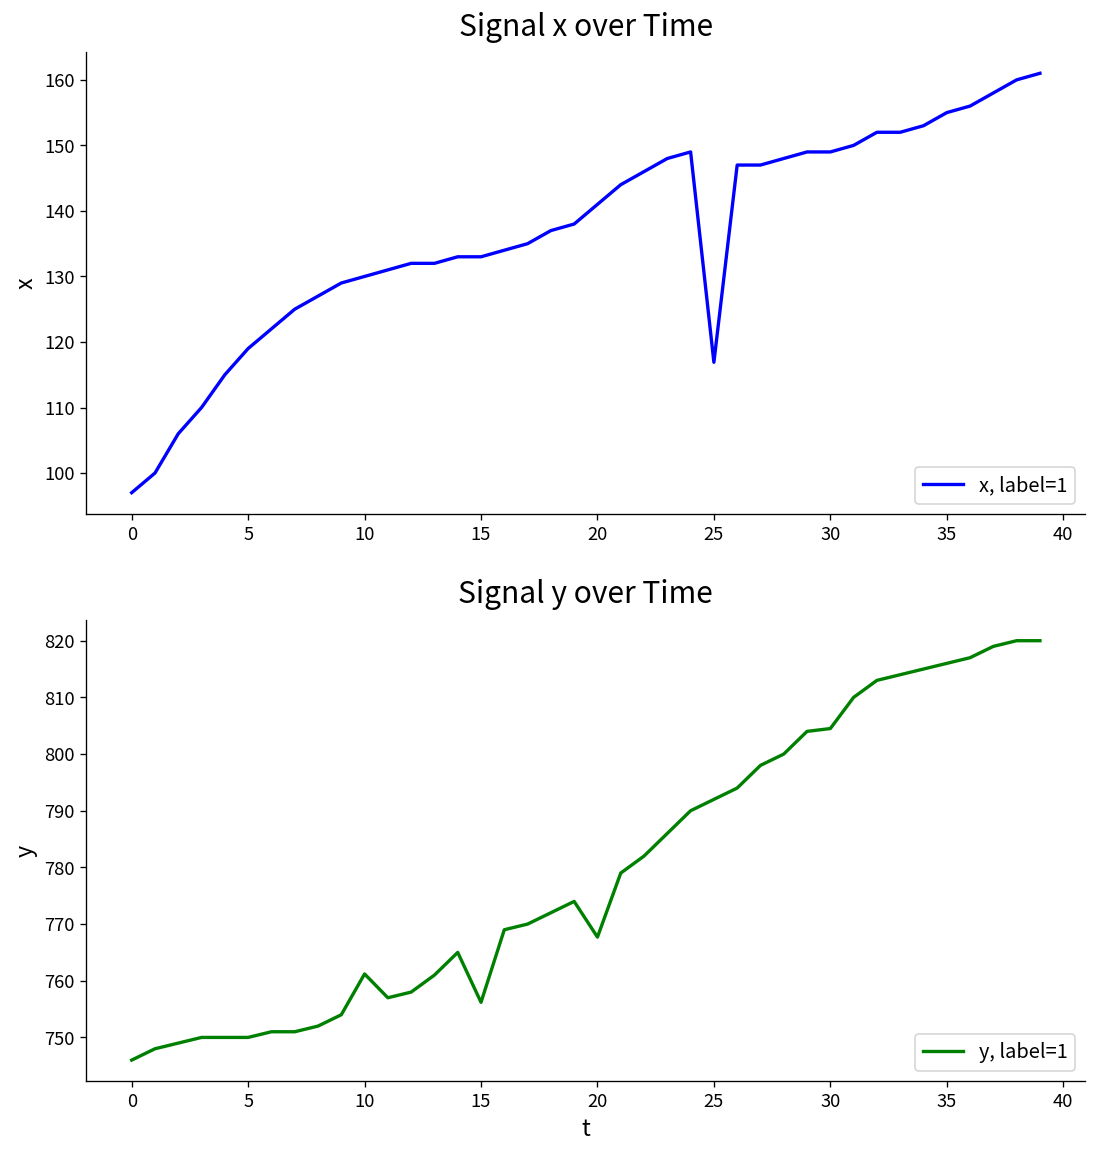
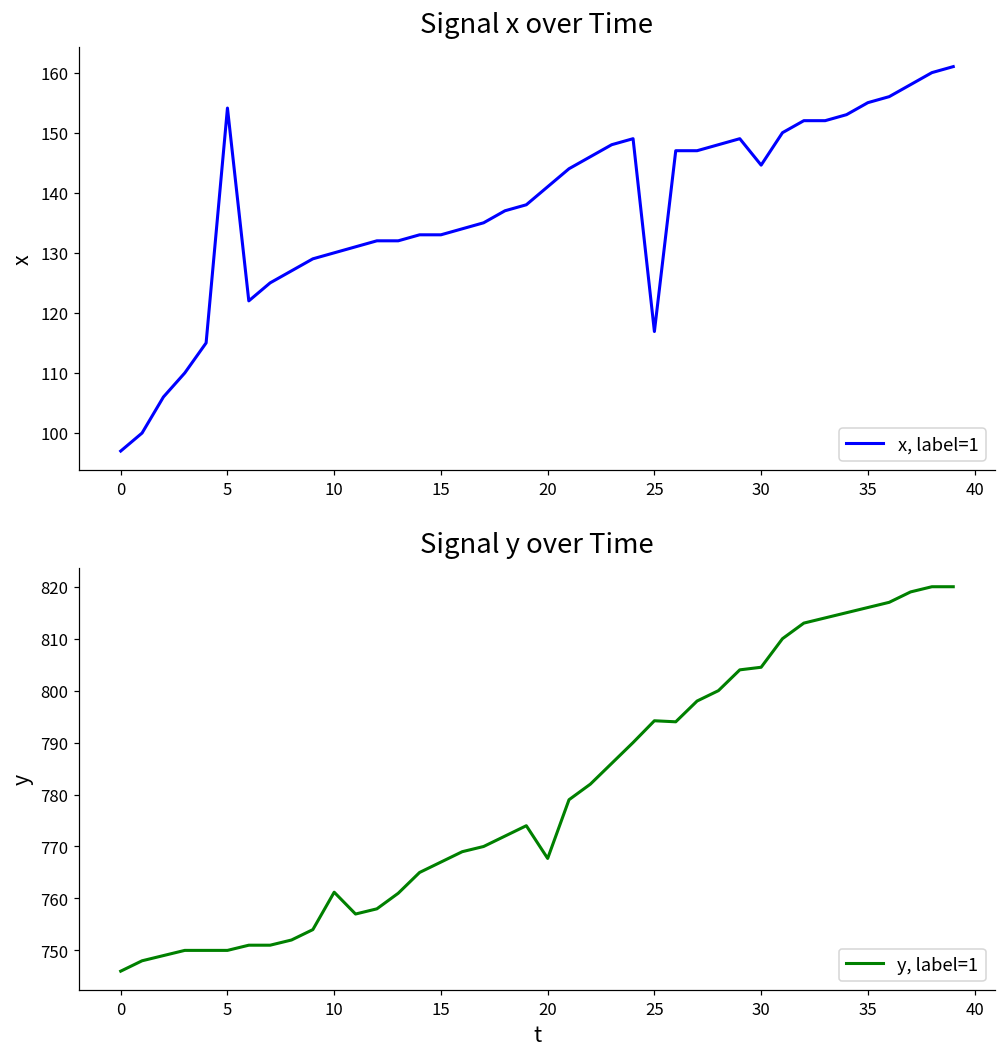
  {
    "Signal x over Time": {
      "0": 97,
-     "5": 119,
+     "5": 154,
      "10": 130,
      "15": 133,
      "20": 141,
      "25": 117,
-     "30": 149,
+     "30": 145,
      "35": 155
    },
    "Signal y over Time": {
      "0": 746,
      "5": 750,
      "10": 761,
-     "15": 756,
+     "15": 767,
      "20": 768,
-     "25": 792,
+     "25": 794,
      "30": 805,
      "35": 816
    }
  }
